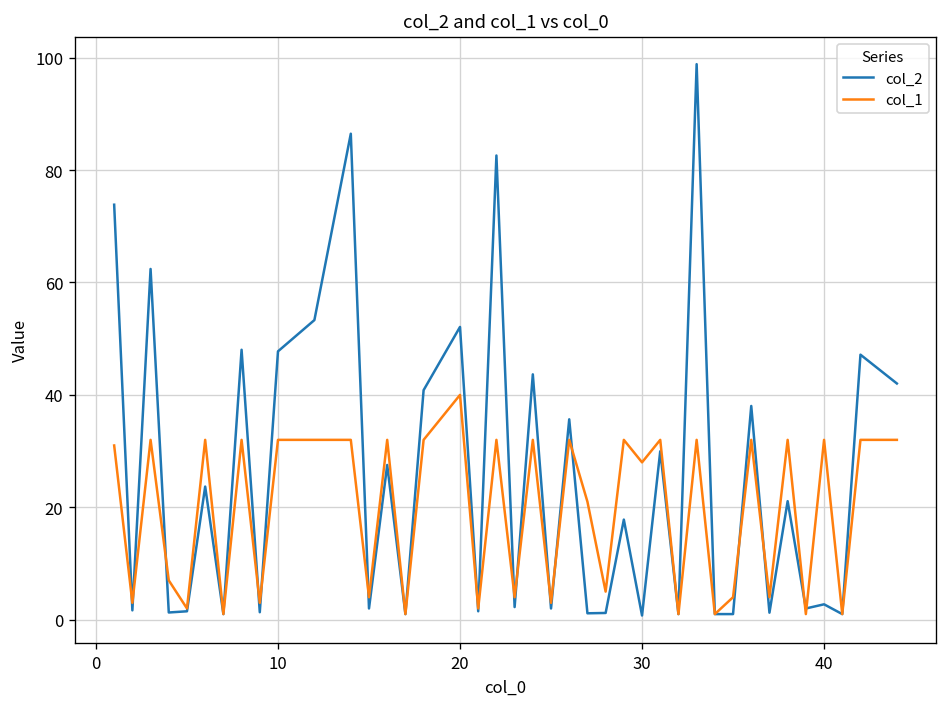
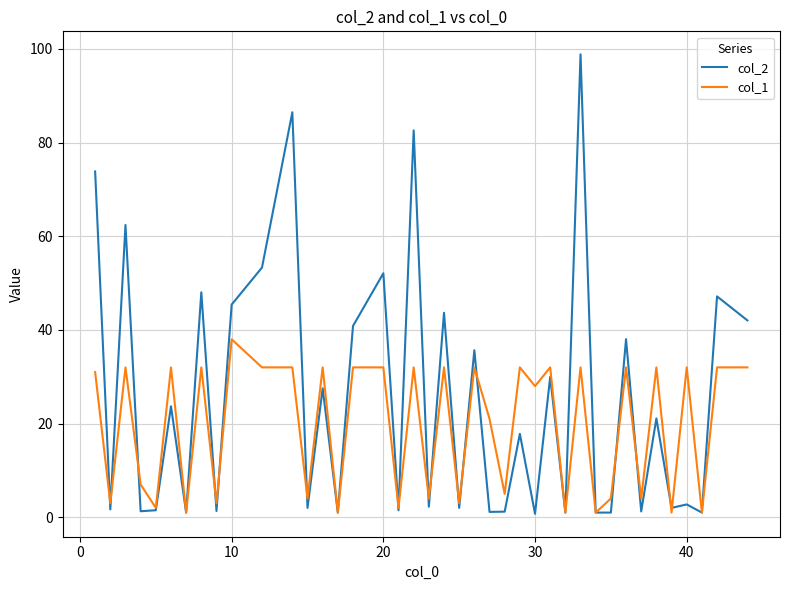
  {
    "col_2": {
-     "10": 48,
+     "10": 45,
      "20": 52,
      "30": 1,
      "40": 3
    },
    "col_1": {
-     "10": 32,
-     "20": 40,
+     "10": 38,
+     "20": 32,
      "30": 28,
      "40": 32
    }
  }
